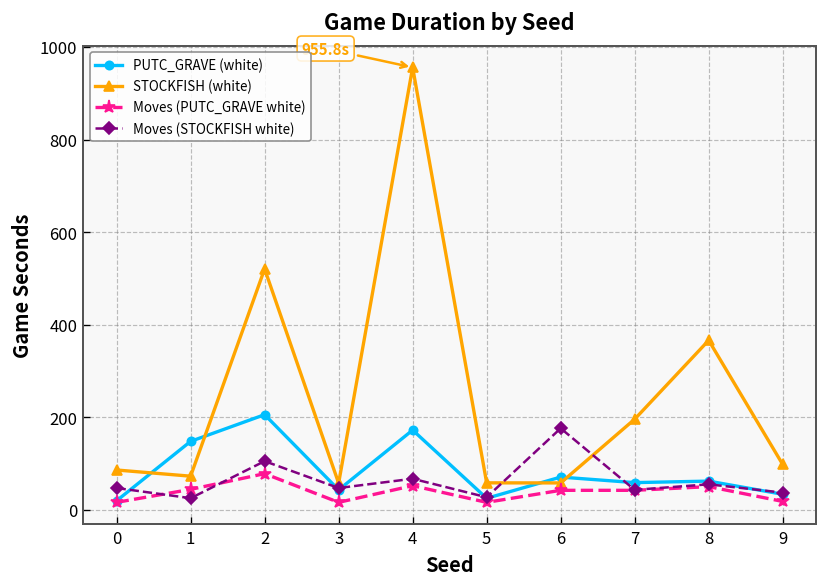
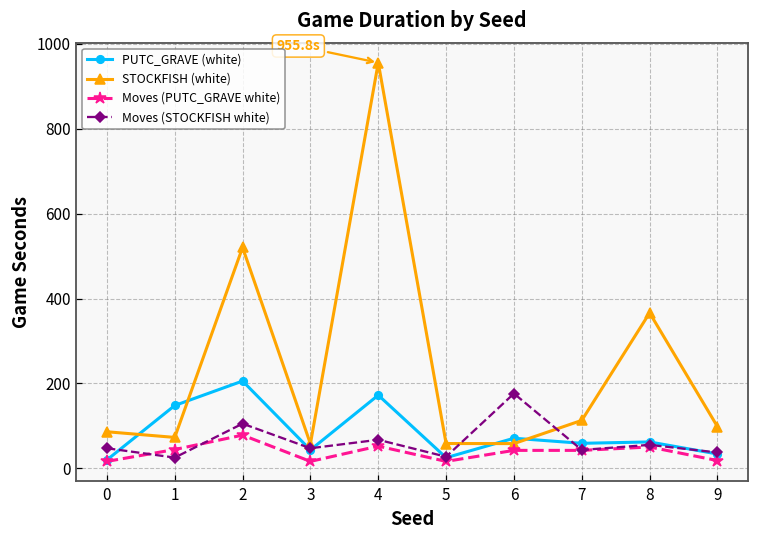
  {
    "PUTC_GRAVE (white)": {
      "1": 150,
      "2": 210,
      "4": 170,
      "6": 70,
      "7": 60,
      "8": 60
    },
    "STOCKFISH (white)": {
      "0": 90,
      "1": 70,
      "2": 520,
      "3": 60,
      "5": 60,
      "6": 60,
-     "7": 200,
+     "7": 110,
      "8": 370,
      "9": 100
    },
    "Moves (PUTC_GRAVE white)": {
      "1": 40,
      "2": 80,
      "3": 20,
      "4": 50,
      "5": 20,
      "6": 40,
      "9": 20
    },
    "Moves (STOCKFISH white)": {
      "0": 50,
      "1": 30,
      "2": 110,
      "4": 70,
      "6": 180
    }
  }
